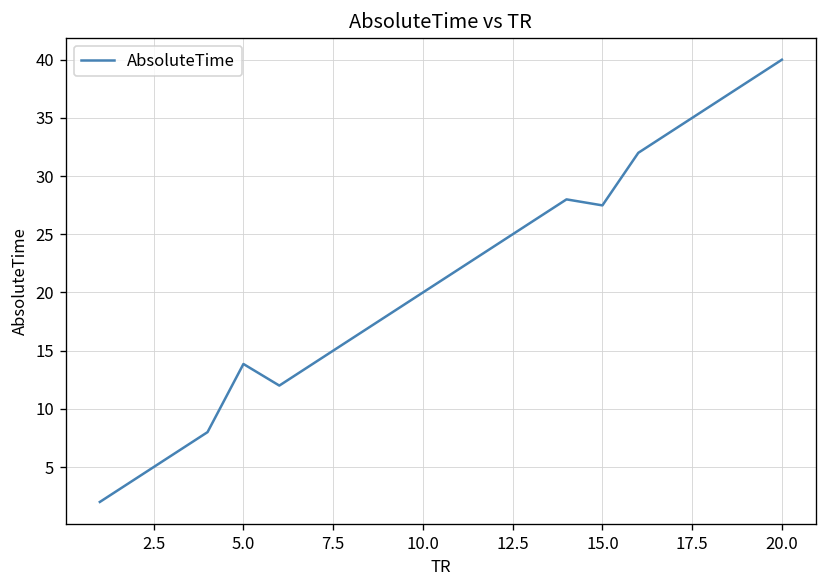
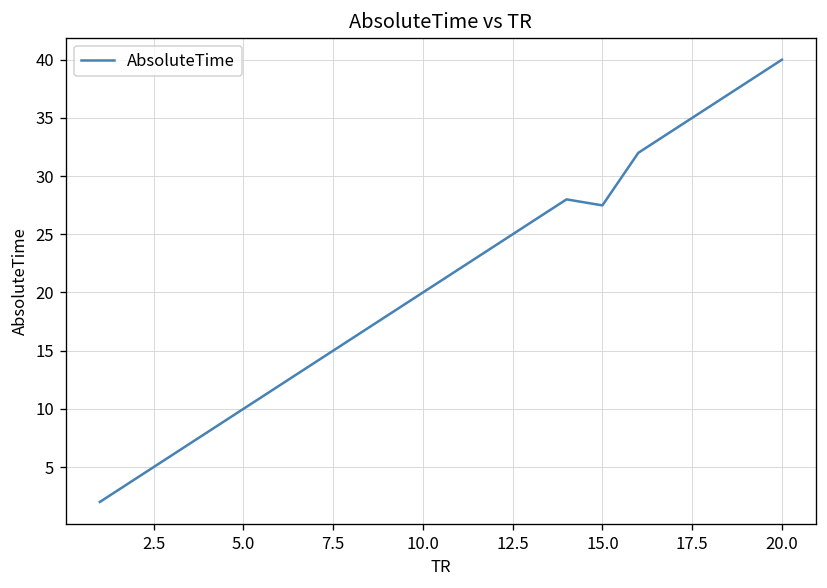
  {
-   "5.0": 14,
+   "5.0": 10,
    "10.0": 20,
    "15.0": 27,
    "20.0": 40
  }
